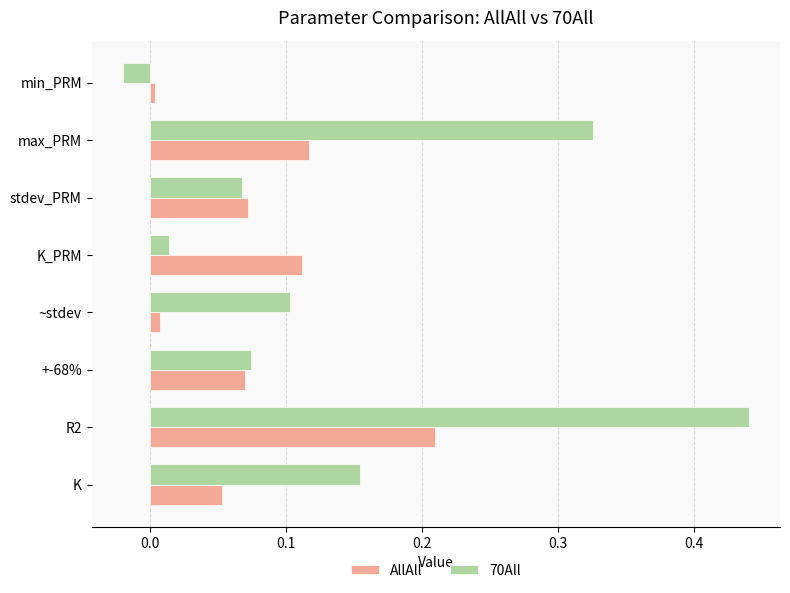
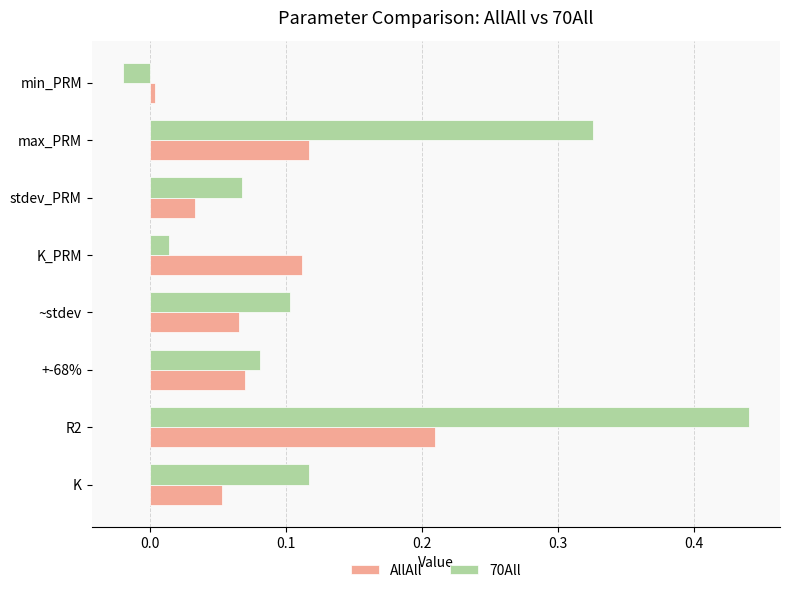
  {
    "AllAll": {
      "min_PRM": 0.004,
      "max_PRM": 0.116,
-     "stdev_PRM": 0.072,
+     "stdev_PRM": 0.033,
      "K_PRM": 0.111,
-     "~stdev": 0.007,
+     "~stdev": 0.065,
      "+-68%": 0.069,
      "R2": 0.210,
      "K": 0.053
    },
    "70All": {
      "min_PRM": -0.020,
      "max_PRM": 0.325,
      "stdev_PRM": 0.067,
      "K_PRM": 0.014,
      "~stdev": 0.103,
-     "+-68%": 0.074,
+     "+-68%": 0.081,
      "R2": 0.440,
-     "K": 0.154
+     "K": 0.116
    }
  }
